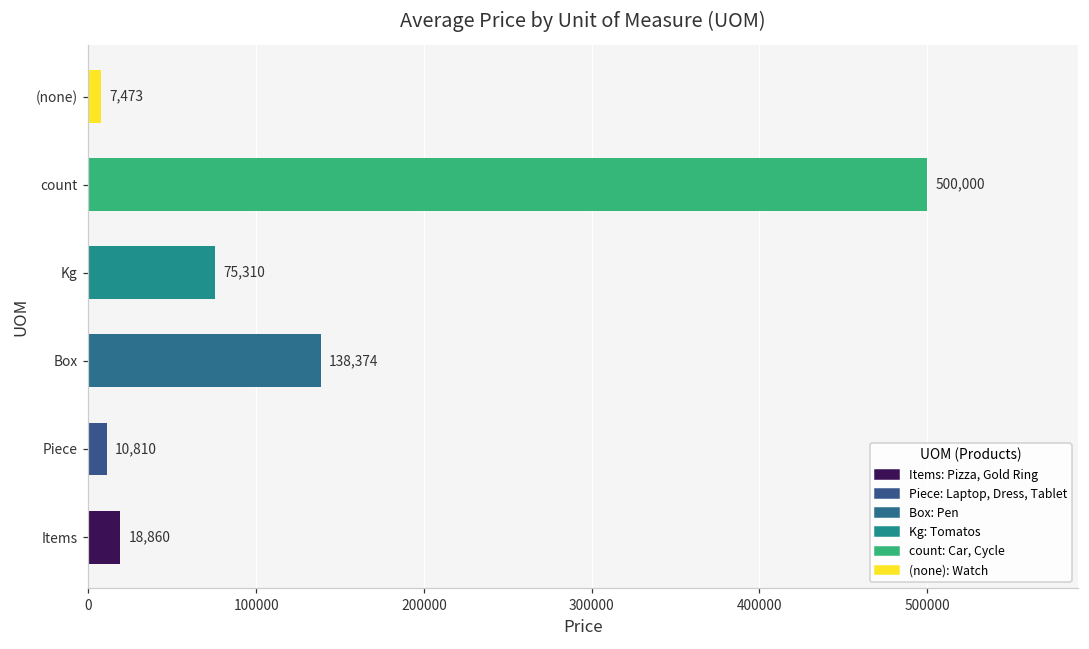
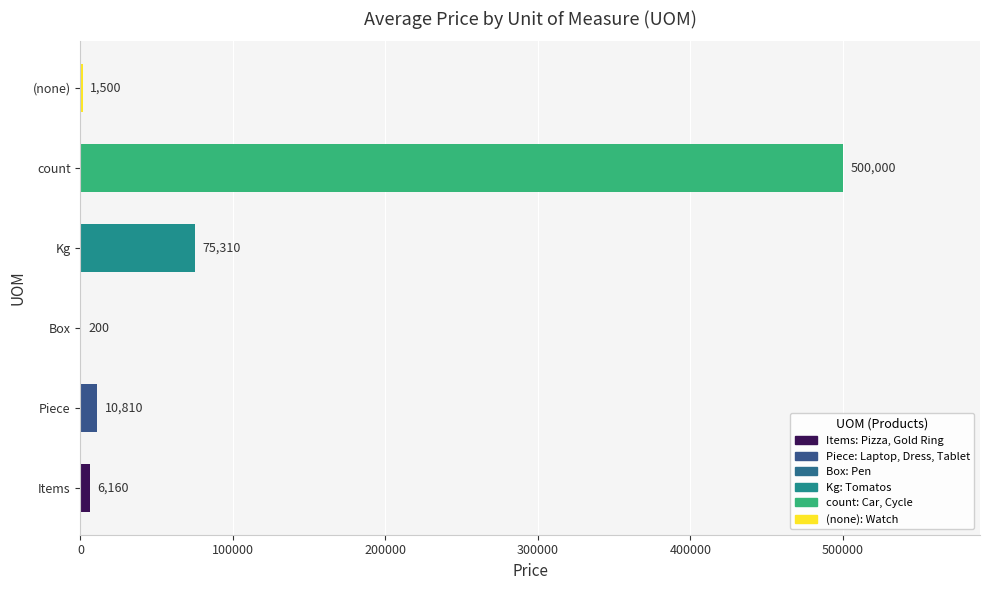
  {
-   "(none)": "7,473",
+   "(none)": "1,500",
    "count": "500,000",
    "Kg": "75,310",
-   "Box": "138,374",
+   "Box": "200",
    "Piece": "10,810",
-   "Items": "18,860"
+   "Items": "6,160"
  }
